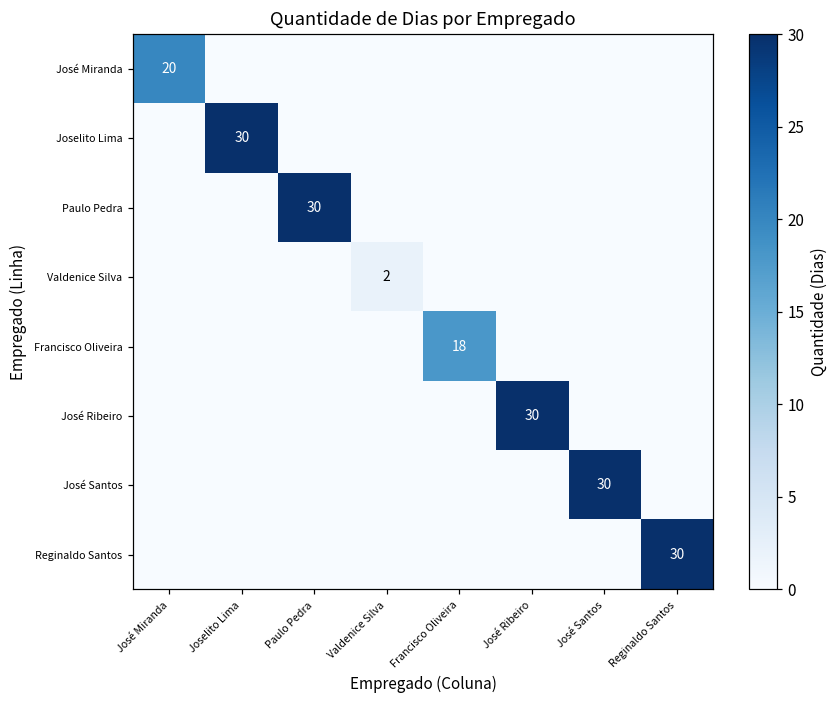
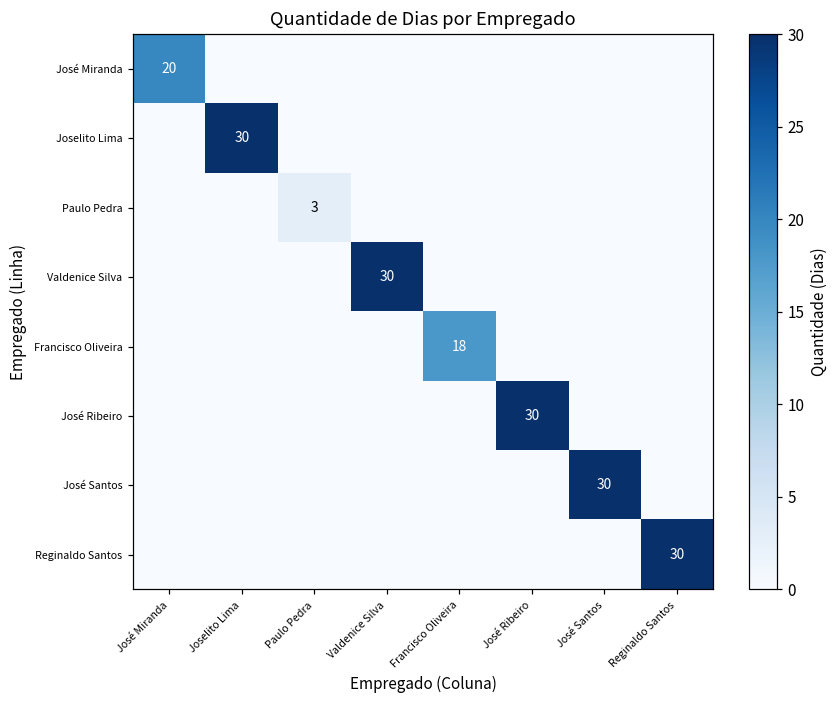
  {
    "José Miranda": {
      "José Miranda": 20
    },
    "Joselito Lima": {
      "Joselito Lima": 30
    },
    "Paulo Pedra": {
-     "Paulo Pedra": 30
+     "Paulo Pedra": 3
    },
    "Valdenice Silva": {
-     "Valdenice Silva": 2
+     "Valdenice Silva": 30
    },
    "Francisco Oliveira": {
      "Francisco Oliveira": 18
    },
    "José Ribeiro": {
      "José Ribeiro": 30
    },
    "José Santos": {
      "José Santos": 30
    },
    "Reginaldo Santos": {
      "Reginaldo Santos": 30
    }
  }
